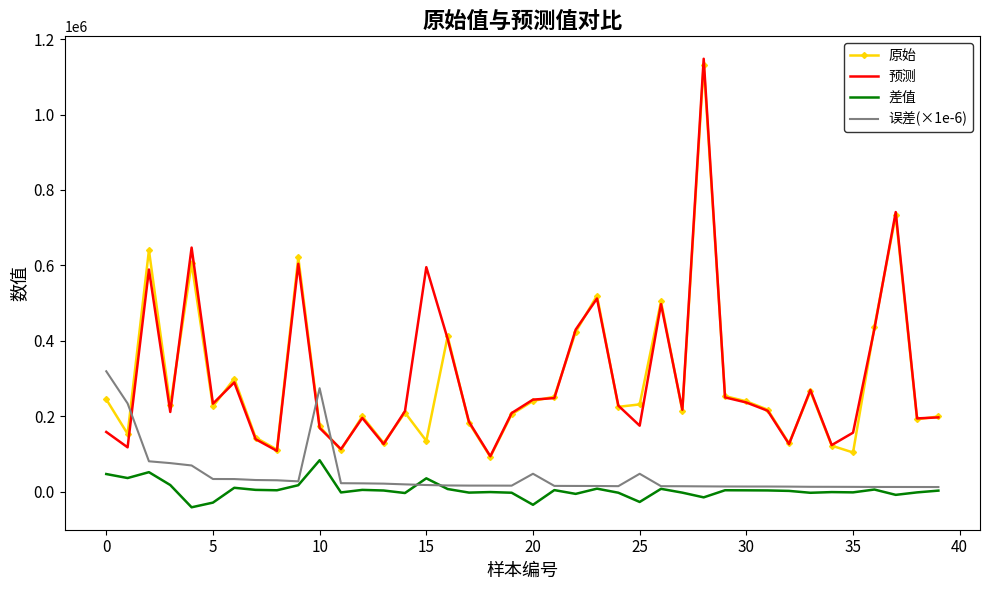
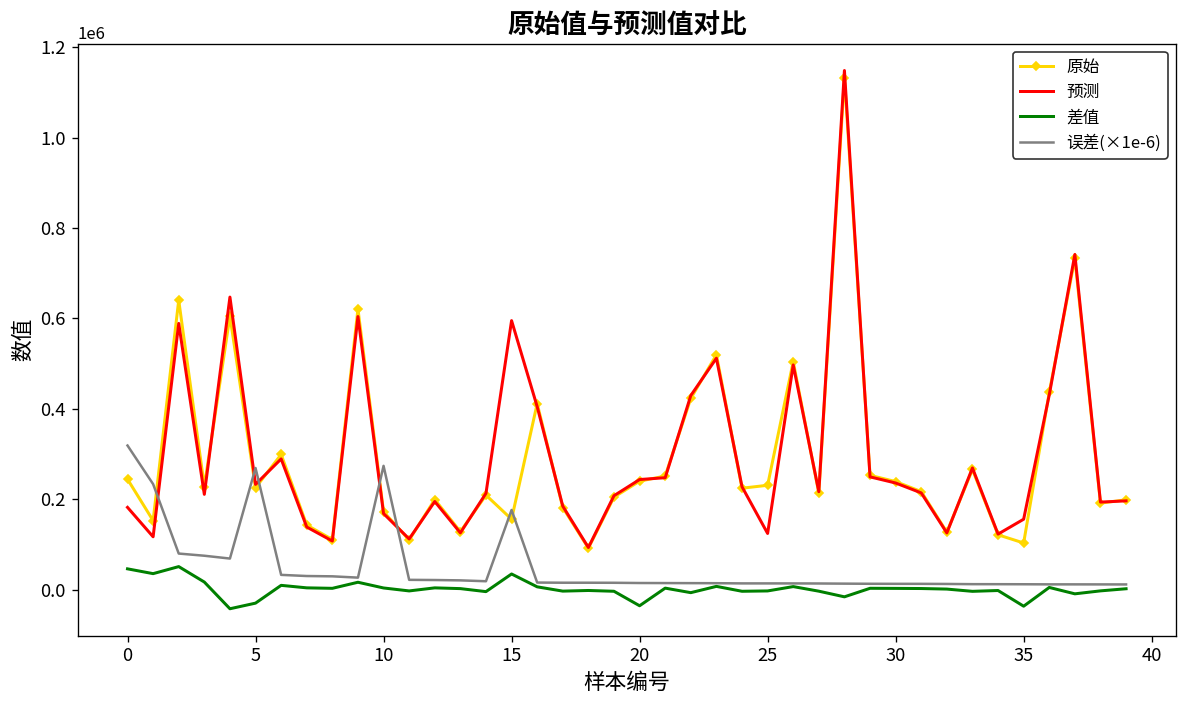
  {
    "原始": {
      "0": 240000,
      "5": 230000,
-     "15": 130000,
+     "15": 160000,
      "25": 230000,
      "35": 100000
    },
    "预测": {
-     "0": 160000,
+     "0": 180000,
      "5": 230000,
      "15": 600000,
-     "25": 170000,
+     "25": 120000,
      "35": 160000
    },
    "差值": {
      "0": 50000,
      "5": -30000,
-     "10": 80000,
+     "10": 0,
      "15": 40000,
      "20": -40000,
-     "25": -30000,
+     "25": 0,
      "30": 0,
-     "35": 0
+     "35": -40000
    },
    "误差(×1e-6)": {
      "0": 320000,
-     "5": 30000,
+     "5": 270000,
      "10": 270000,
-     "15": 20000,
-     "20": 50000,
-     "25": 50000,
+     "15": 180000,
+     "20": 20000,
+     "25": 10000,
      "30": 10000,
      "35": 10000
    }
  }
